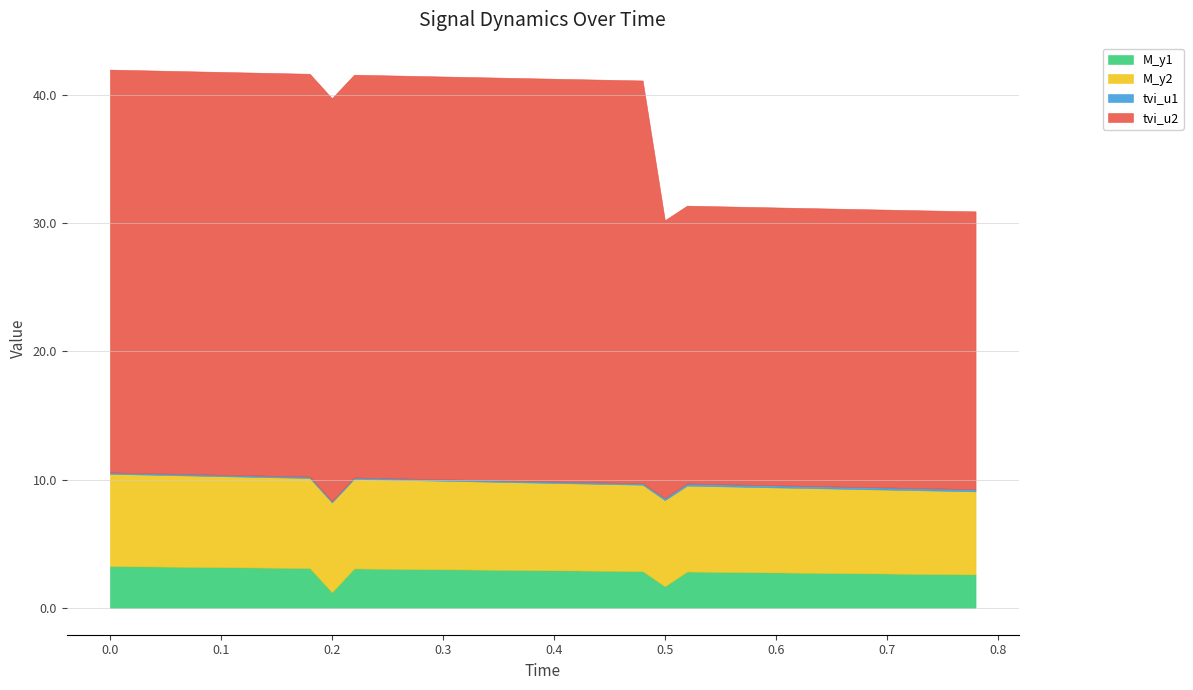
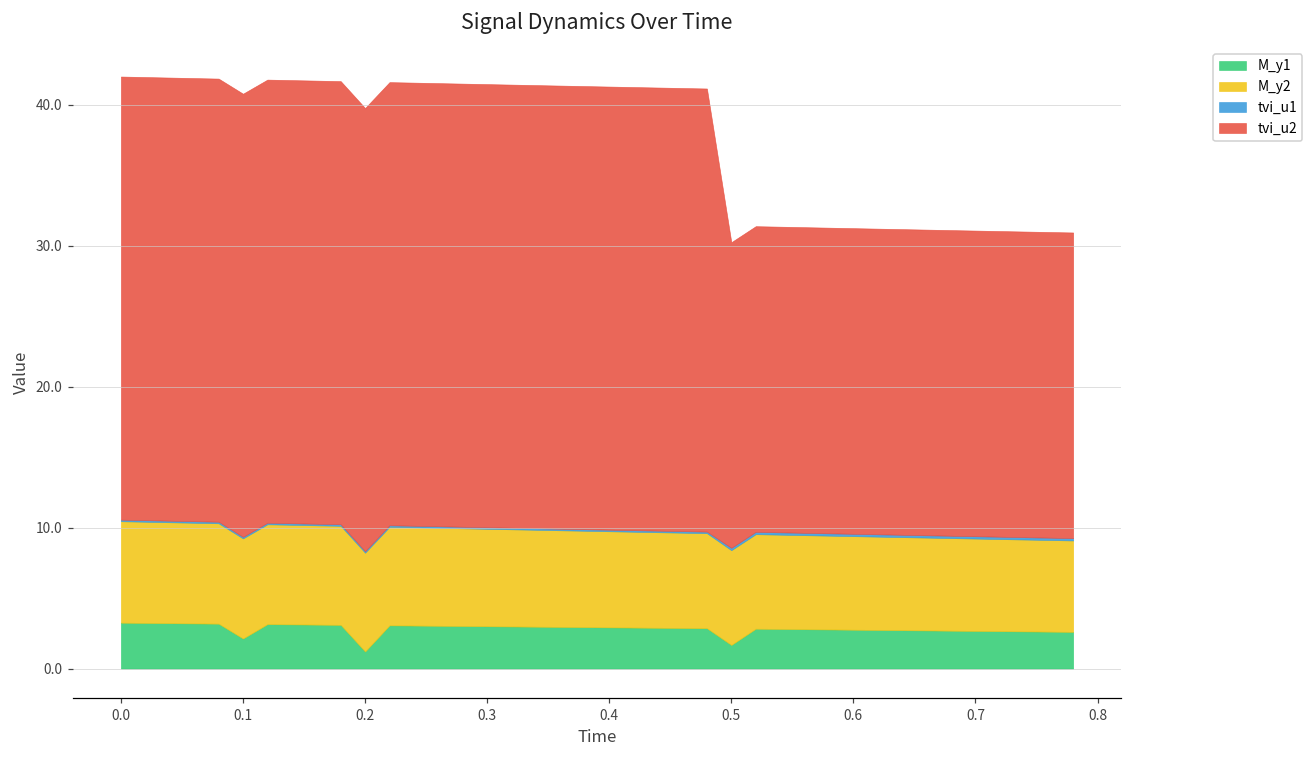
  {
    "M_y1": {
      "0.0": 3.3,
-     "0.1": 3.2,
+     "0.1": 2.1,
      "0.2": 1.2,
      "0.3": 3.0,
      "0.4": 2.9,
      "0.5": 1.7,
      "0.6": 2.8,
      "0.7": 2.7
    },
    "tvi_u2": {
      "0.0": 31.4,
      "0.1": 31.4,
      "0.2": 31.4,
      "0.3": 31.4,
      "0.4": 31.4,
      "0.5": 21.7,
      "0.6": 21.7,
      "0.7": 21.7
    }
  }
